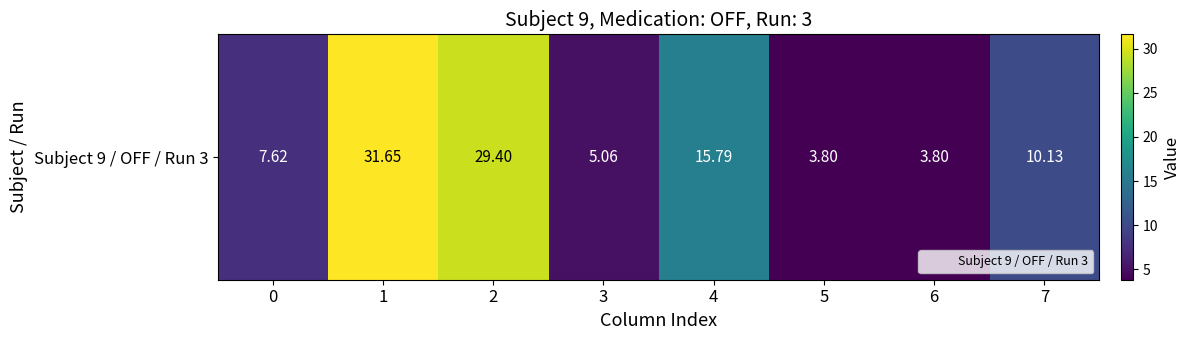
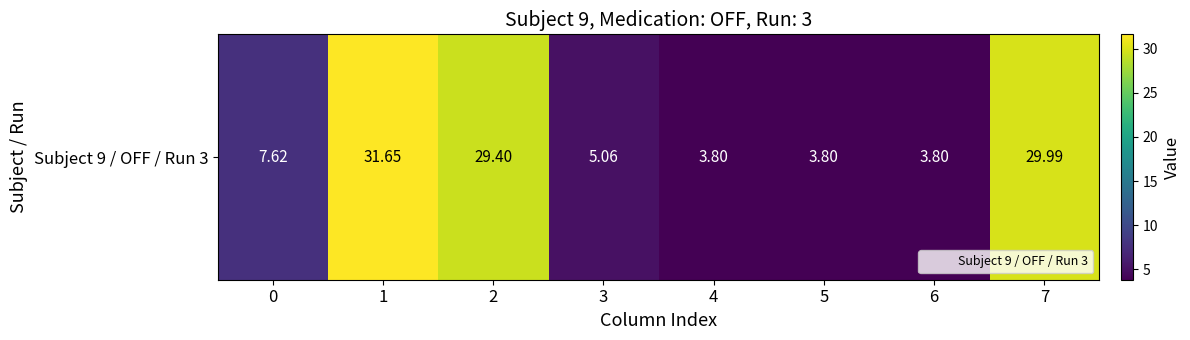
  {
    "Subject 9 / OFF / Run 3": {
      "0": 7.62,
      "1": 31.65,
      "2": 29.40,
      "3": 5.06,
-     "4": 15.79,
+     "4": 3.80,
      "5": 3.80,
      "6": 3.80,
-     "7": 10.13
+     "7": 29.99
    }
  }
